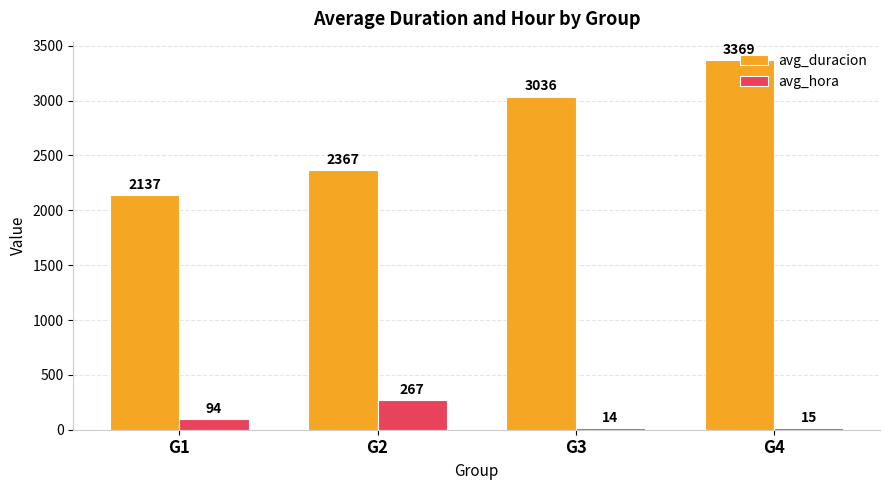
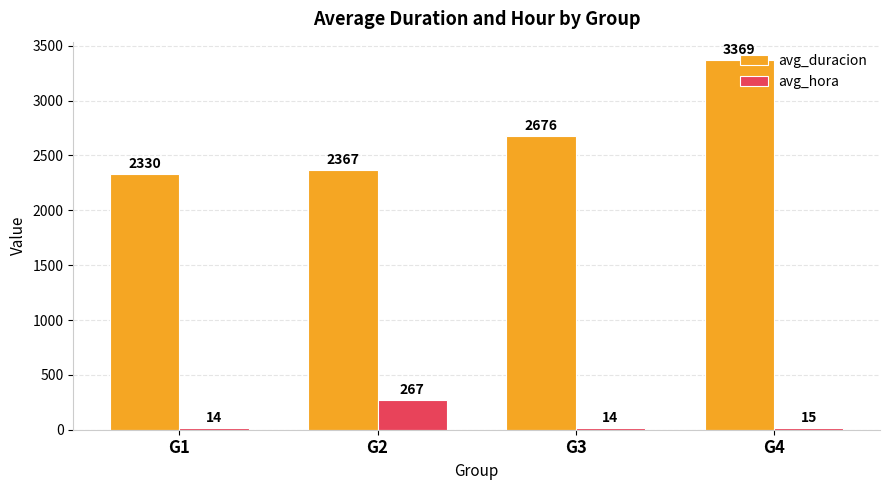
  {
    "avg_duracion": {
-     "G1": 2137,
+     "G1": 2330,
      "G2": 2367,
-     "G3": 3036,
+     "G3": 2676,
      "G4": 3369
    },
    "avg_hora": {
-     "G1": 94,
+     "G1": 14,
      "G2": 267,
      "G3": 14,
      "G4": 15
    }
  }
